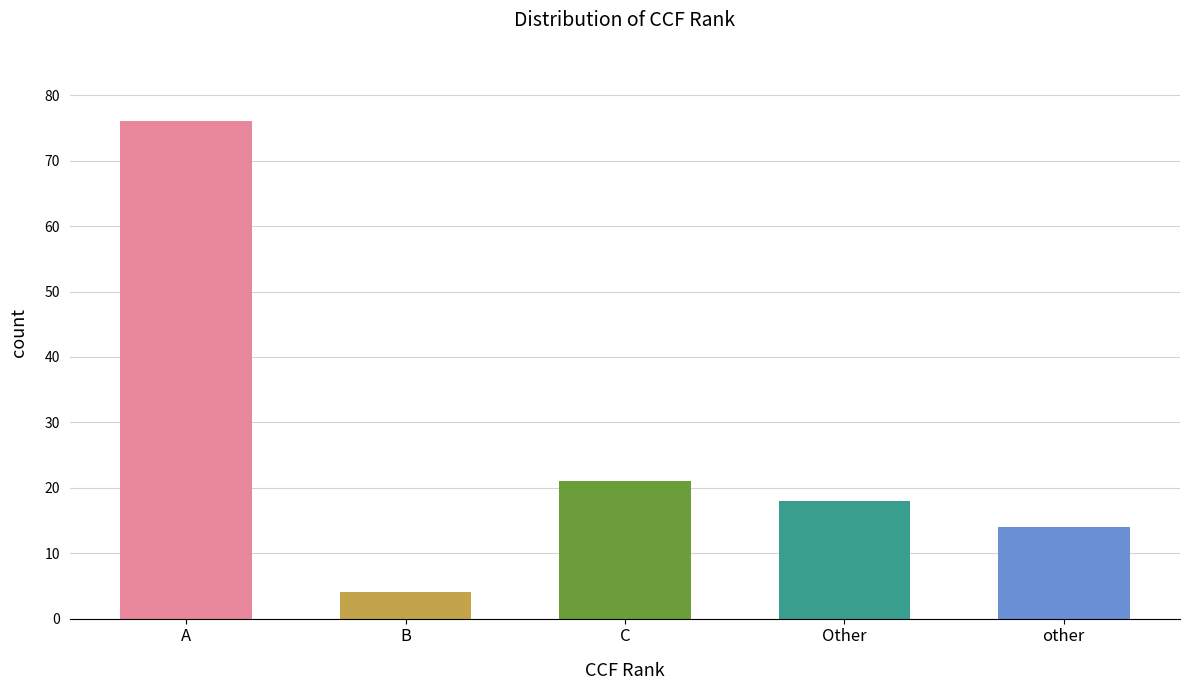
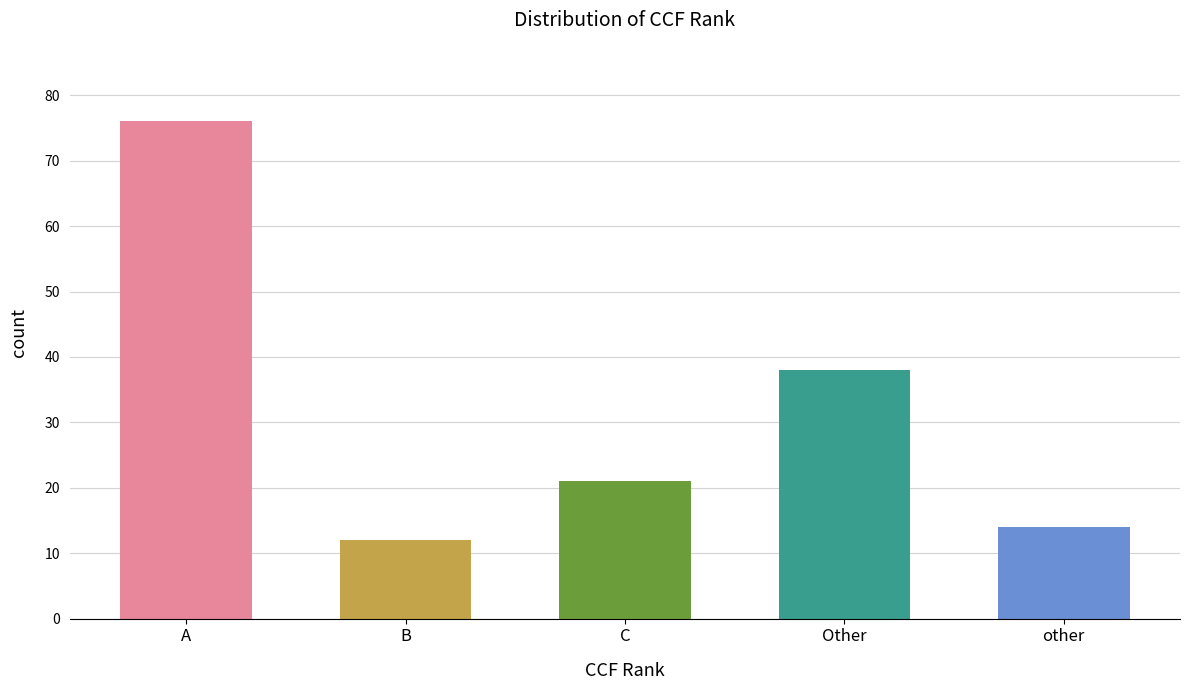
  {
    "A": 76,
-   "B": 4,
+   "B": 12,
    "C": 21,
-   "Other": 18,
+   "Other": 38,
    "other": 14
  }
